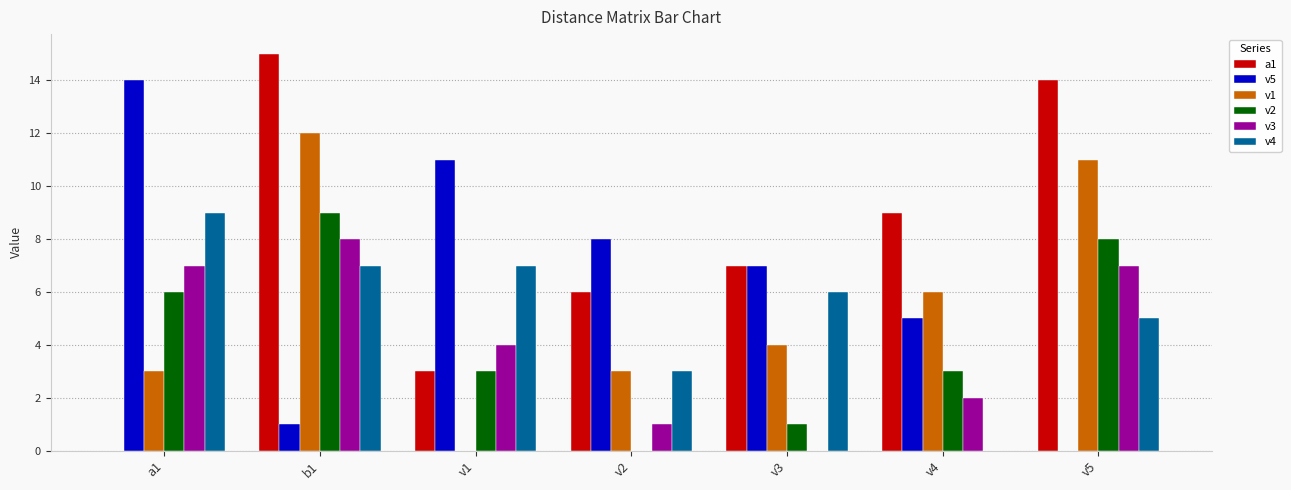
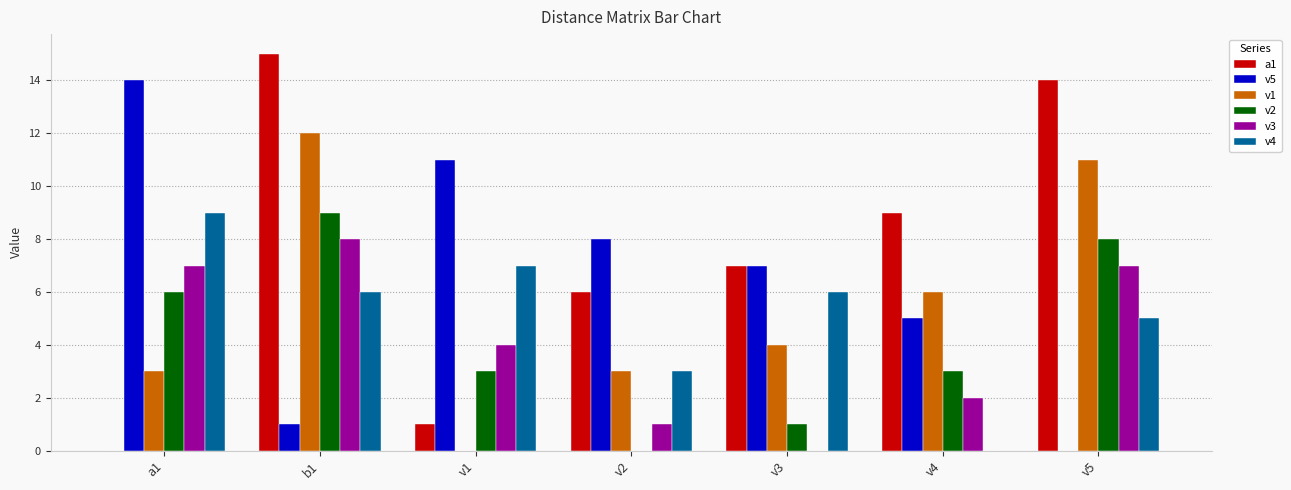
  {
    "a1": {
      "a1": 0,
      "b1": 15,
-     "v1": 3,
+     "v1": 1,
      "v2": 6,
      "v3": 7,
      "v4": 9,
      "v5": 14
    },
    "v5": {
      "a1": 14,
      "b1": 1,
      "v1": 11,
      "v2": 8,
      "v3": 7,
      "v4": 5,
      "v5": 0
    },
    "v1": {
      "a1": 3,
      "b1": 12,
      "v1": 0,
      "v2": 3,
      "v3": 4,
      "v4": 6,
      "v5": 11
    },
    "v2": {
      "a1": 6,
      "b1": 9,
      "v1": 3,
      "v2": 0,
      "v3": 1,
      "v4": 3,
      "v5": 8
    },
    "v3": {
      "a1": 7,
      "b1": 8,
      "v1": 4,
      "v2": 1,
      "v3": 0,
      "v4": 2,
      "v5": 7
    },
    "v4": {
      "a1": 9,
-     "b1": 7,
+     "b1": 6,
      "v1": 7,
      "v2": 3,
      "v3": 6,
      "v4": 0,
      "v5": 5
    }
  }
